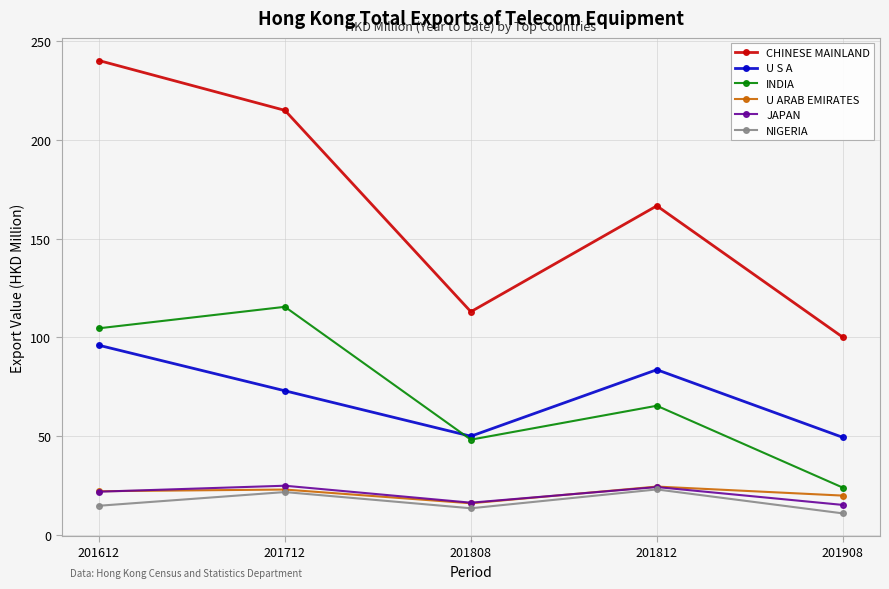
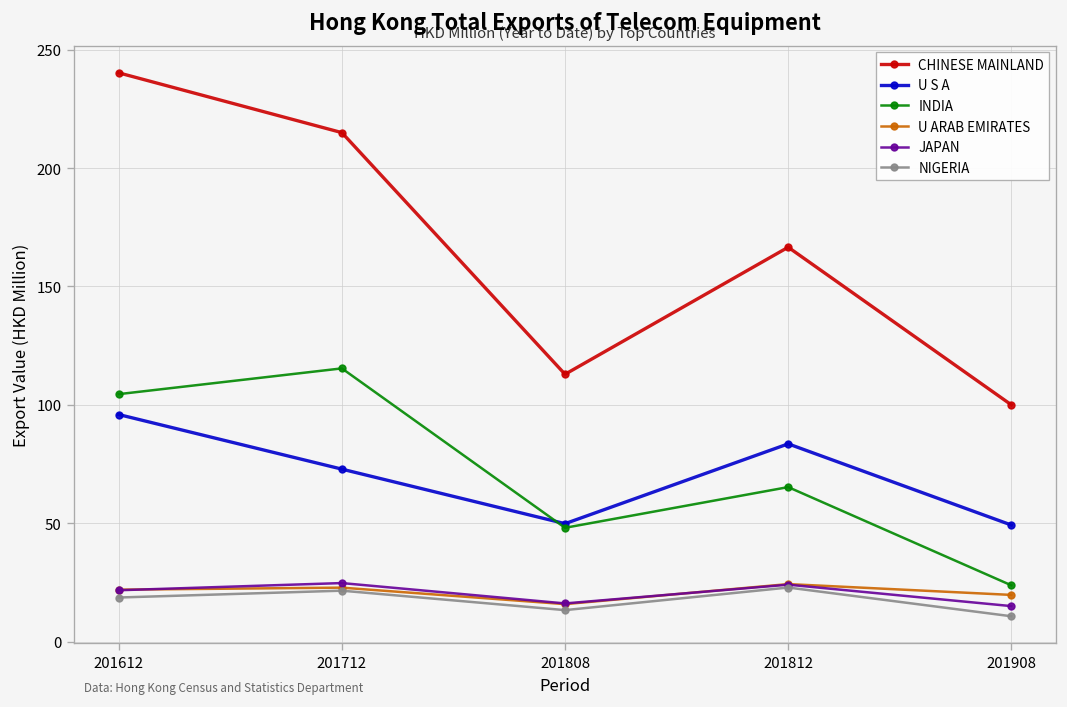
  {
    "CHINESE MAINLAND": {
      "201612": 240,
      "201712": 215,
      "201808": 113,
      "201812": 167,
      "201908": 100
    },
    "U S A": {
      "201612": 96,
      "201712": 73,
      "201808": 50,
      "201812": 84,
      "201908": 49
    },
    "INDIA": {
      "201612": 105,
      "201712": 115,
      "201808": 48,
      "201812": 65,
      "201908": 24
    },
    "U ARAB EMIRATES": {
      "201712": 23,
      "201908": 20
    },
    "JAPAN": {
      "201712": 25,
      "201908": 15
    },
    "NIGERIA": {
-     "201612": 15,
+     "201612": 19,
      "201712": 22,
      "201808": 13,
      "201908": 11
    }
  }
